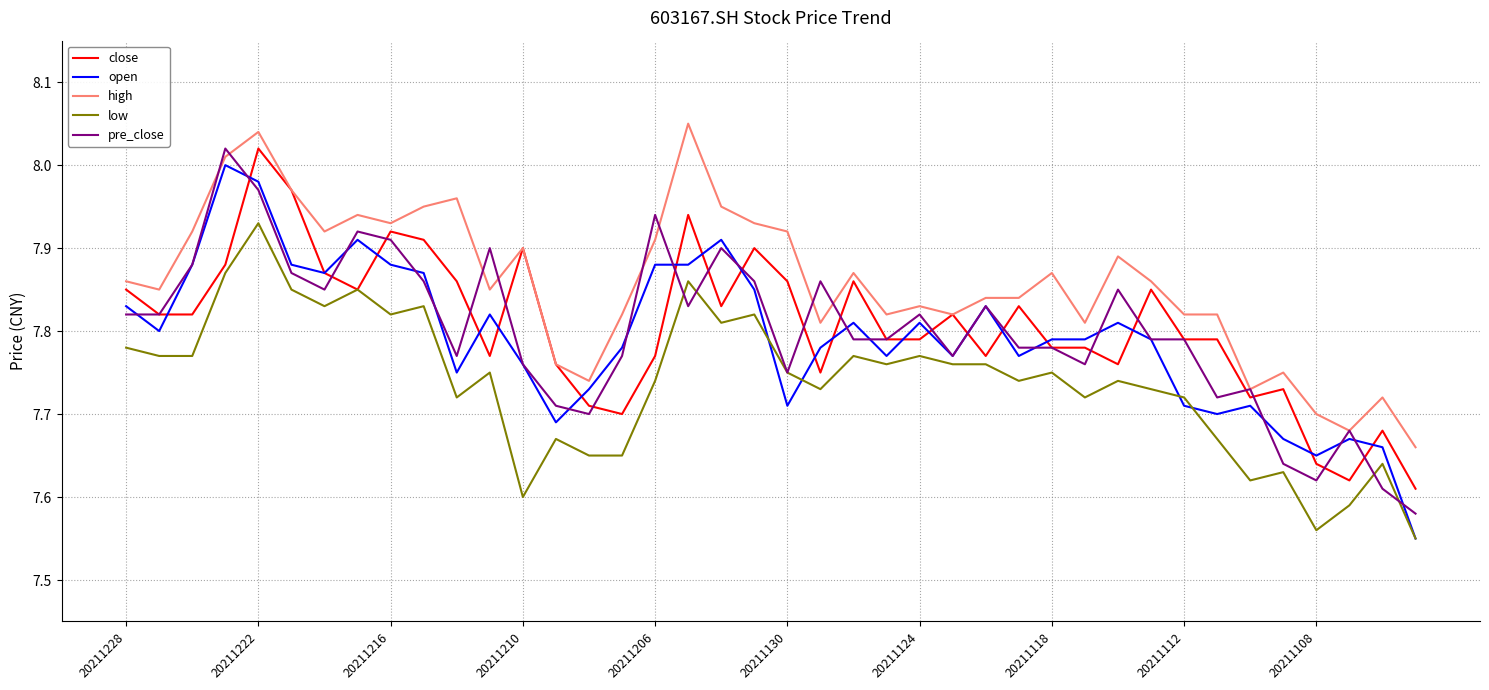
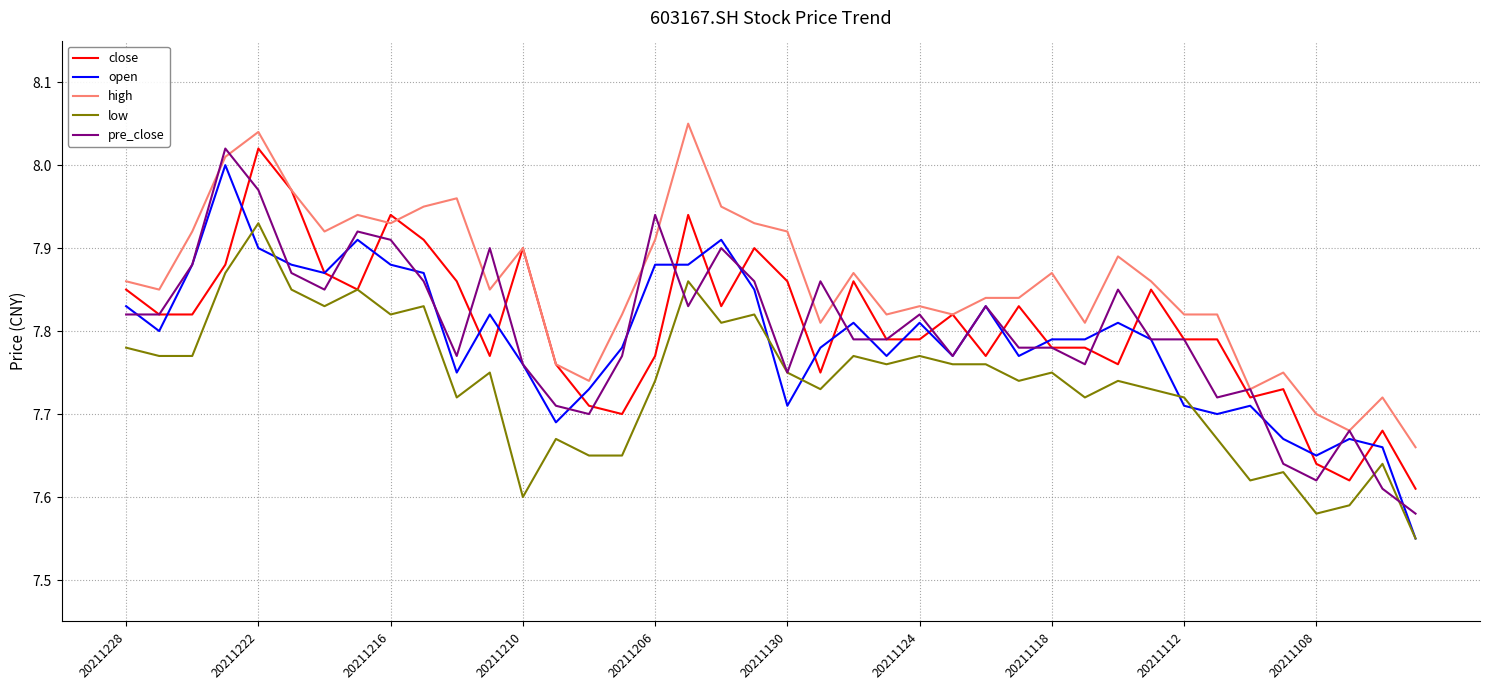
  {
    "close": {
      "20211228": 7.85,
      "20211222": 8.02,
-     "20211216": 7.92,
+     "20211216": 7.94,
      "20211206": 7.77,
      "20211130": 7.86,
      "20211124": 7.79,
      "20211108": 7.64
    },
    "open": {
      "20211228": 7.83,
-     "20211222": 7.98,
+     "20211222": 7.90,
      "20211216": 7.88,
      "20211206": 7.88,
      "20211130": 7.71,
      "20211124": 7.81,
      "20211118": 7.79,
      "20211112": 7.71,
      "20211108": 7.65
    },
    "high": {
      "20211228": 7.86,
      "20211222": 8.04,
      "20211216": 7.93,
      "20211206": 7.91,
      "20211130": 7.92,
      "20211124": 7.83,
      "20211118": 7.87,
      "20211112": 7.82,
      "20211108": 7.70
    },
    "low": {
      "20211228": 7.78,
      "20211222": 7.93,
      "20211216": 7.82,
      "20211210": 7.60,
      "20211206": 7.74,
      "20211124": 7.77,
      "20211118": 7.75,
      "20211112": 7.72,
-     "20211108": 7.56
+     "20211108": 7.58
    },
    "pre_close": {
      "20211228": 7.82,
      "20211222": 7.97,
      "20211216": 7.91,
      "20211206": 7.94,
      "20211124": 7.82,
      "20211108": 7.62
    }
  }
